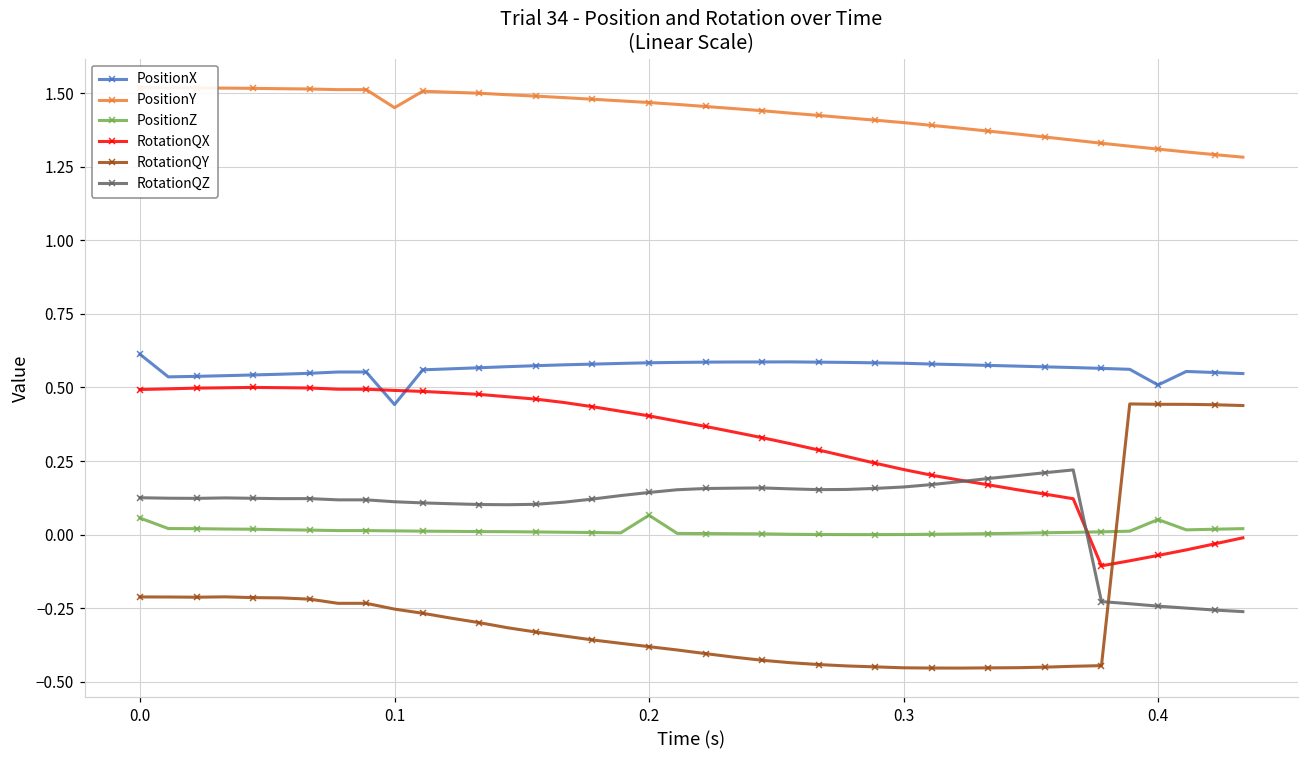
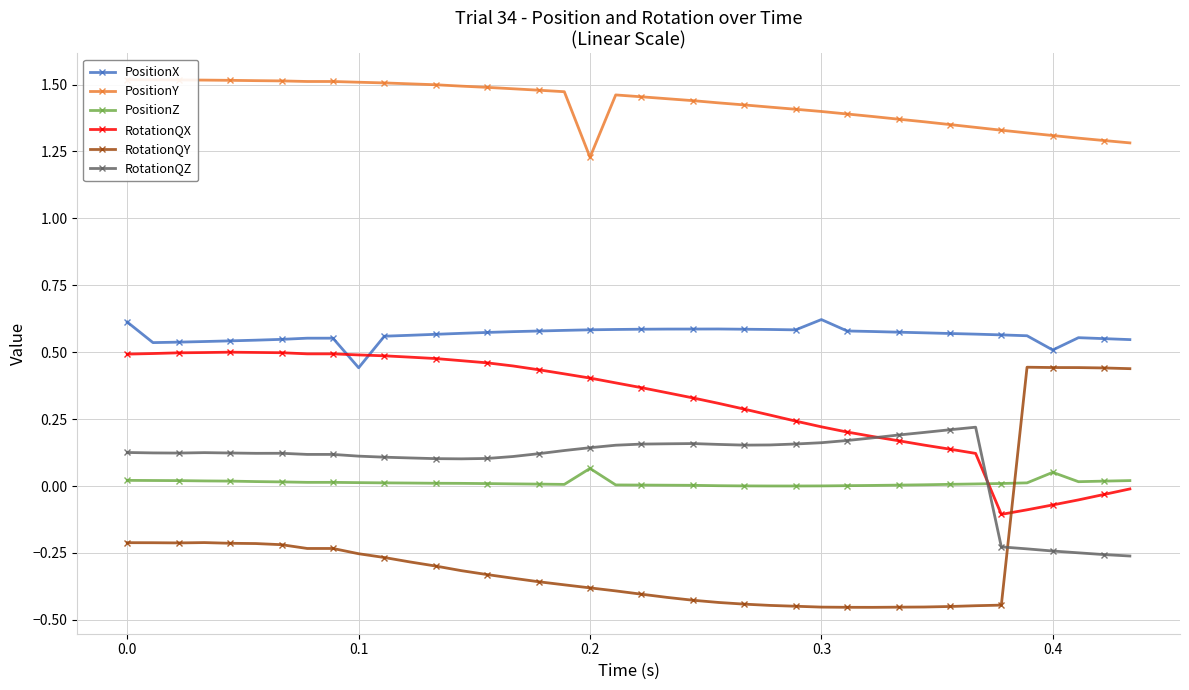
  {
    "PositionX": {
      "0.0": 0.61,
      "0.1": 0.44,
      "0.2": 0.58,
-     "0.3": 0.58,
+     "0.3": 0.62,
      "0.4": 0.51
    },
    "PositionY": {
-     "0.1": 1.45,
-     "0.2": 1.47,
+     "0.1": 1.51,
+     "0.2": 1.23,
      "0.3": 1.40,
      "0.4": 1.31
    },
    "PositionZ": {
-     "0.0": 0.06,
+     "0.0": 0.02,
      "0.1": 0.01,
      "0.2": 0.07,
      "0.3": 0.00,
      "0.4": 0.05
    },
    "RotationQX": {
      "0.0": 0.49,
      "0.1": 0.49,
      "0.2": 0.40,
      "0.3": 0.22,
      "0.4": -0.07
    },
    "RotationQY": {
      "0.0": -0.21,
      "0.1": -0.25,
      "0.2": -0.38,
      "0.3": -0.45,
      "0.4": 0.44
    },
    "RotationQZ": {
      "0.0": 0.13,
      "0.1": 0.11,
      "0.2": 0.14,
      "0.3": 0.16,
      "0.4": -0.24
    }
  }
